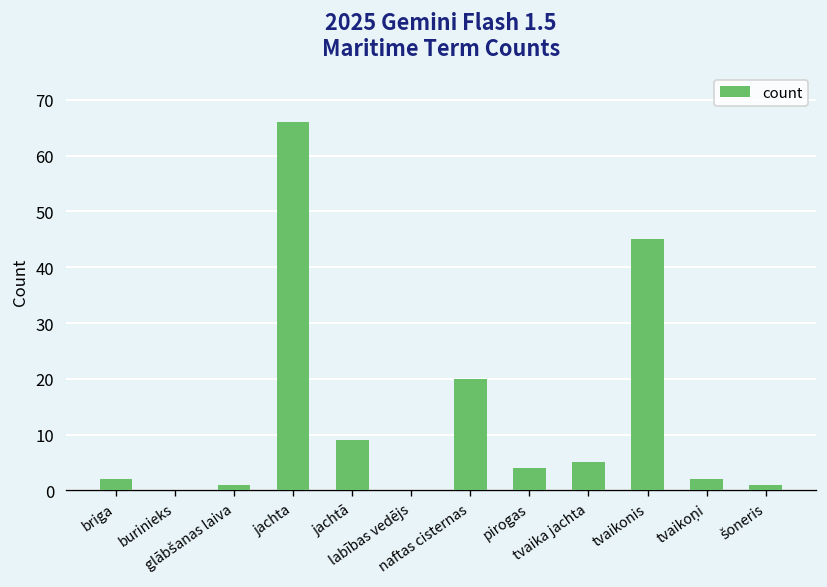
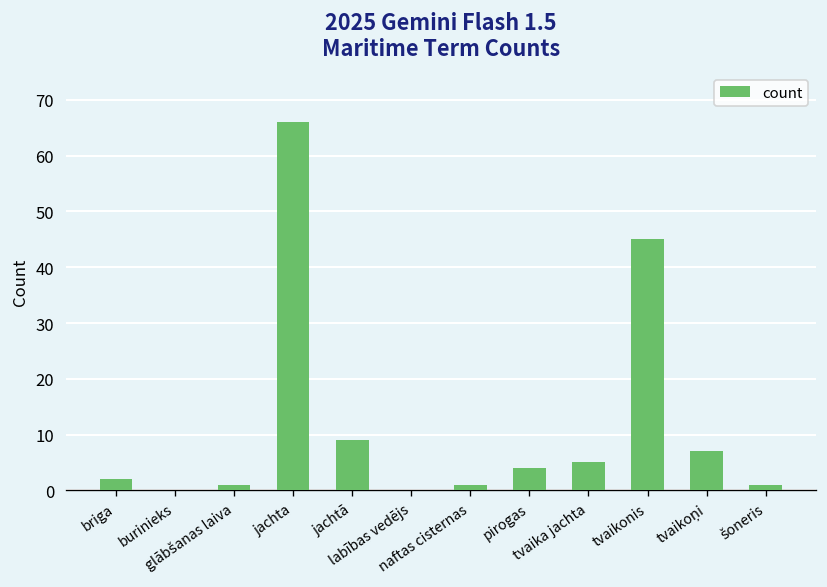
  {
    "briga": 2,
    "burinieks": 0,
    "glābšanas laiva": 1,
    "jachta": 66,
    "jachtā": 9,
    "labības vedējs": 0,
-   "naftas cisternas": 20,
+   "naftas cisternas": 1,
    "pirogas": 4,
    "tvaika jachta": 5,
    "tvaikonis": 45,
-   "tvaikoņi": 2,
+   "tvaikoņi": 7,
    "šoneris": 1
  }
